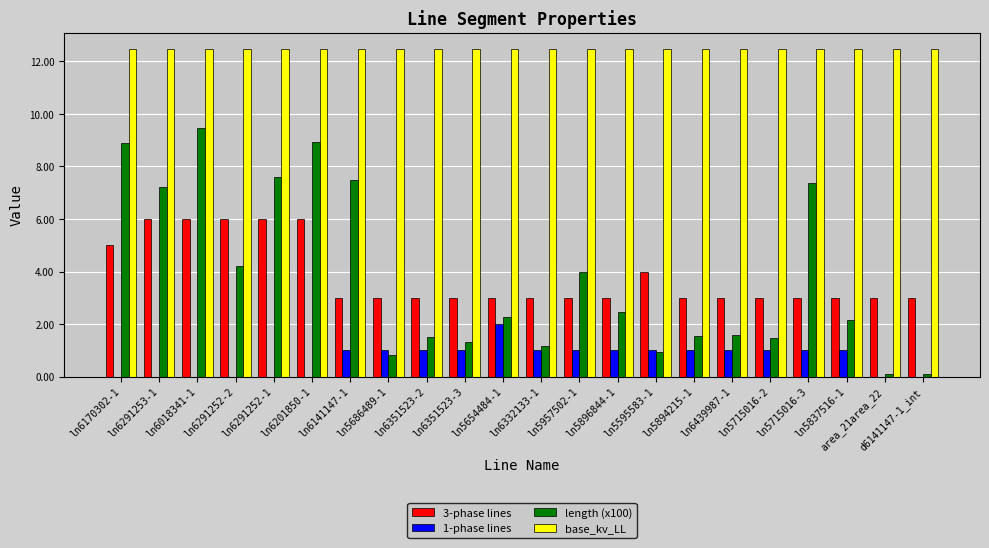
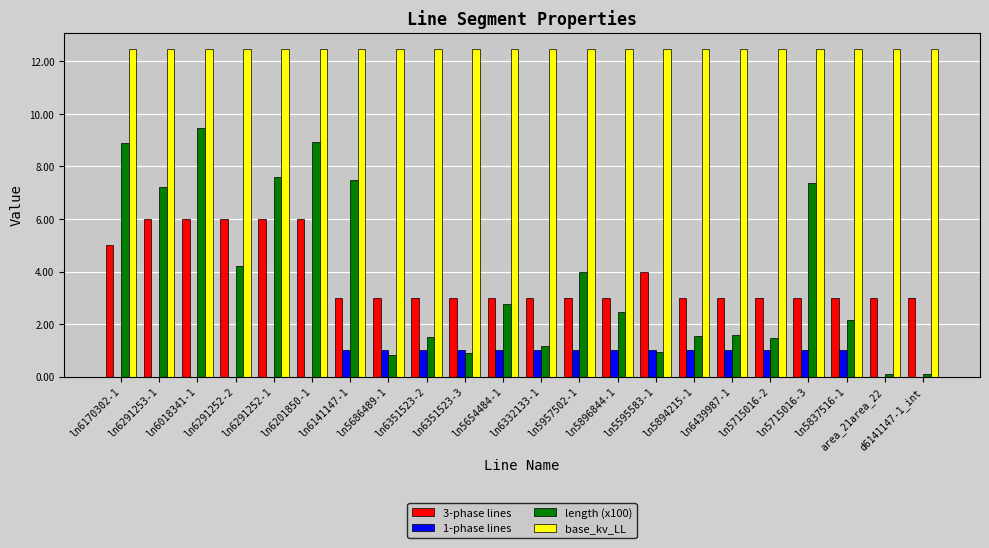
  {
    "3-phase lines": {
      "ln6170302-1": 5.0,
      "ln6291253-1": 6.0,
      "ln6018341-1": 6.0,
      "ln6291252-2": 6.0,
      "ln6291252-1": 6.0,
      "ln6201850-1": 6.0,
      "ln6141147-1": 3.0,
      "ln5686489-1": 3.0,
      "ln6351523-2": 3.0,
      "ln6351523-3": 3.0,
      "ln5654484-1": 3.0,
      "ln6332133-1": 3.0,
      "ln5957502-1": 3.0,
      "ln5896844-1": 3.0,
      "ln5595583-1": 4.0,
      "ln5894215-1": 3.0,
      "ln6439987-1": 3.0,
      "ln5715016-2": 3.0,
      "ln5715016-3": 3.0,
      "ln5837516-1": 3.0,
      "area_21area_22": 3.0,
      "d6141147-1_int": 3.0
    },
    "1-phase lines": {
      "ln6170302-1": 0,
      "ln6291253-1": 0,
      "ln6018341-1": 0,
      "ln6291252-2": 0,
      "ln6291252-1": 0,
      "ln6201850-1": 0,
      "ln6141147-1": 1,
      "ln5686489-1": 1,
      "ln6351523-2": 1,
      "ln6351523-3": 1,
-     "ln5654484-1": 2,
+     "ln5654484-1": 1,
      "ln6332133-1": 1,
      "ln5957502-1": 1,
      "ln5896844-1": 1,
      "ln5595583-1": 1,
      "ln5894215-1": 1,
      "ln6439987-1": 1,
      "ln5715016-2": 1,
      "ln5715016-3": 1,
      "ln5837516-1": 1,
      "area_21area_22": 0,
      "d6141147-1_int": 0
    },
    "length (x100)": {
      "ln6170302-1": 8.9,
      "ln6291253-1": 7.2,
      "ln6018341-1": 9.5,
      "ln6291252-2": 4.2,
      "ln6291252-1": 7.6,
      "ln6201850-1": 8.9,
      "ln6141147-1": 7.5,
      "ln5686489-1": 0.8,
      "ln6351523-2": 1.5,
-     "ln6351523-3": 1.3,
-     "ln5654484-1": 2.3,
+     "ln6351523-3": 0.9,
+     "ln5654484-1": 2.8,
      "ln6332133-1": 1.2,
      "ln5957502-1": 4.0,
      "ln5896844-1": 2.5,
      "ln5595583-1": 1.0,
      "ln5894215-1": 1.6,
      "ln6439987-1": 1.6,
      "ln5715016-2": 1.5,
      "ln5715016-3": 7.4,
      "ln5837516-1": 2.1,
      "area_21area_22": 0.1,
      "d6141147-1_int": 0.1
    },
    "base_kv_LL": {
      "ln6170302-1": 12.5,
      "ln6291253-1": 12.5,
      "ln6018341-1": 12.5,
      "ln6291252-2": 12.5,
      "ln6291252-1": 12.5,
      "ln6201850-1": 12.5,
      "ln6141147-1": 12.5,
      "ln5686489-1": 12.5,
      "ln6351523-2": 12.5,
      "ln6351523-3": 12.5,
      "ln5654484-1": 12.5,
      "ln6332133-1": 12.5,
      "ln5957502-1": 12.5,
      "ln5896844-1": 12.5,
      "ln5595583-1": 12.5,
      "ln5894215-1": 12.5,
      "ln6439987-1": 12.5,
      "ln5715016-2": 12.5,
      "ln5715016-3": 12.5,
      "ln5837516-1": 12.5,
      "area_21area_22": 12.5,
      "d6141147-1_int": 12.5
    }
  }
